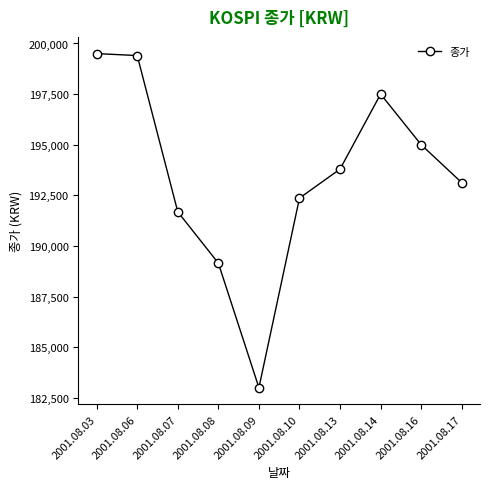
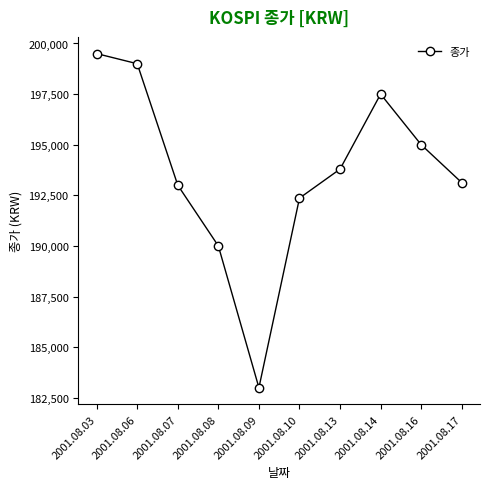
  {
    "2001.08.03": "199,500",
-   "2001.08.06": "199,400",
-   "2001.08.07": "191,700",
-   "2001.08.08": "189,200",
+   "2001.08.06": "199,000",
+   "2001.08.07": "193,000",
+   "2001.08.08": "190,000",
    "2001.08.09": "183,000",
    "2001.08.10": "192,400",
    "2001.08.13": "193,800",
    "2001.08.14": "197,500",
    "2001.08.16": "195,000",
    "2001.08.17": "193,100"
  }
